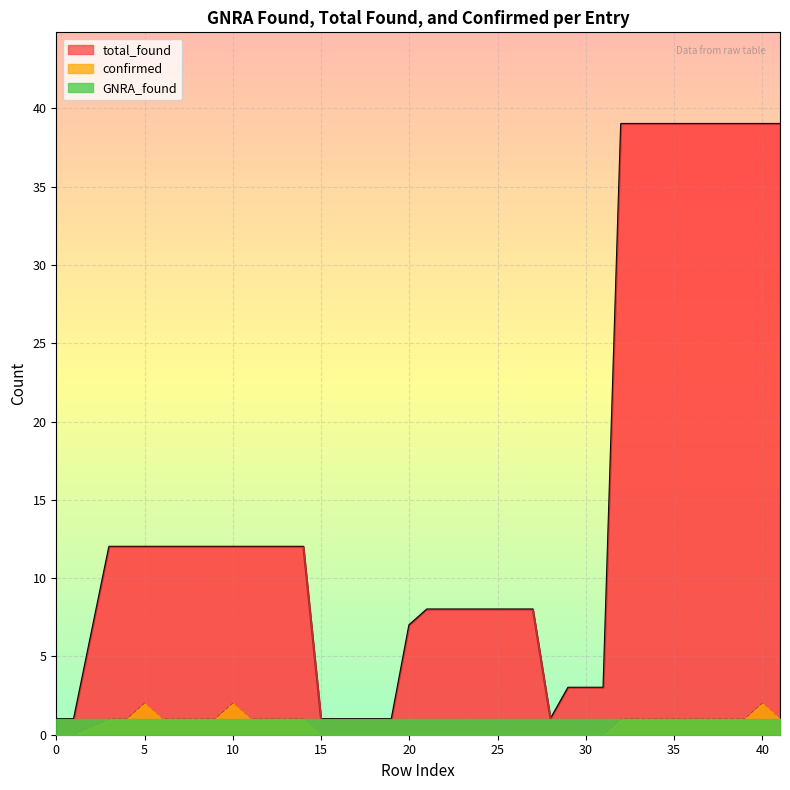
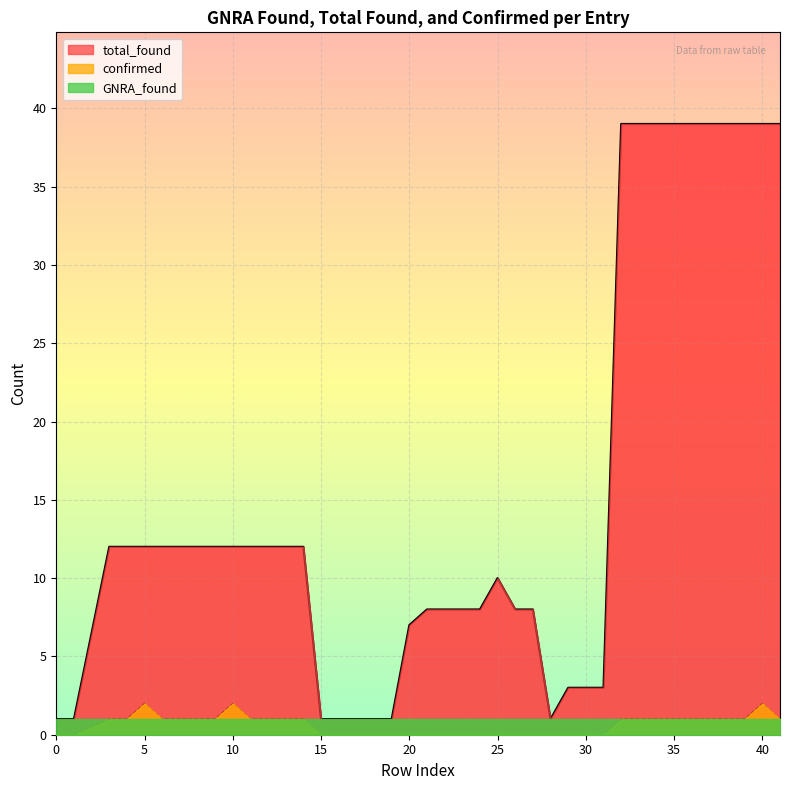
  {
    "total_found": {
      "5": 12,
      "10": 12,
      "20": 7,
-     "25": 8,
+     "25": 10,
      "30": 3,
      "40": 39
    },
    "confirmed": {
      "0": 0,
      "5": 2,
      "10": 2,
      "15": 0,
      "20": 0,
      "25": 0,
      "30": 0,
      "40": 2
    },
    "GNRA_found": {
      "5": 1,
      "10": 1,
      "20": 1,
      "25": 1,
      "30": 1,
      "40": 1
    }
  }
